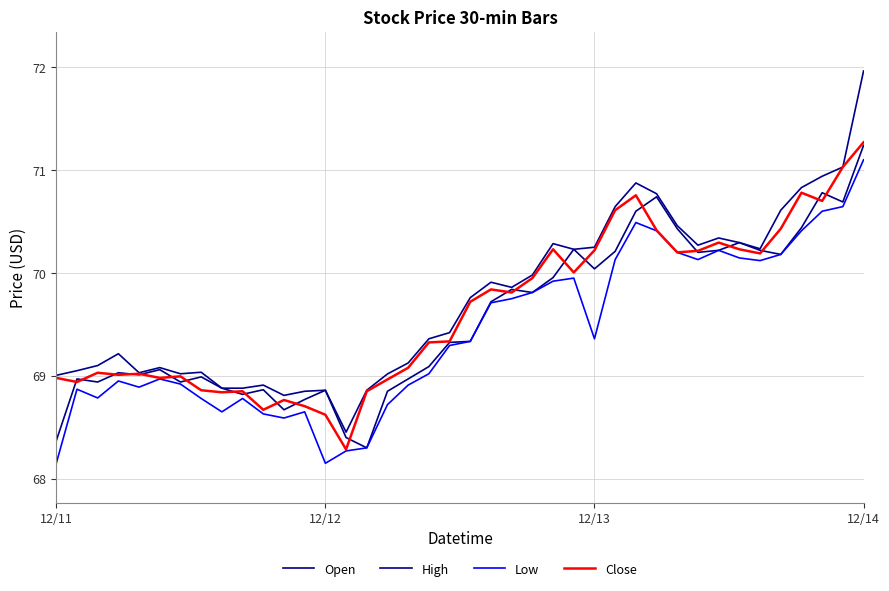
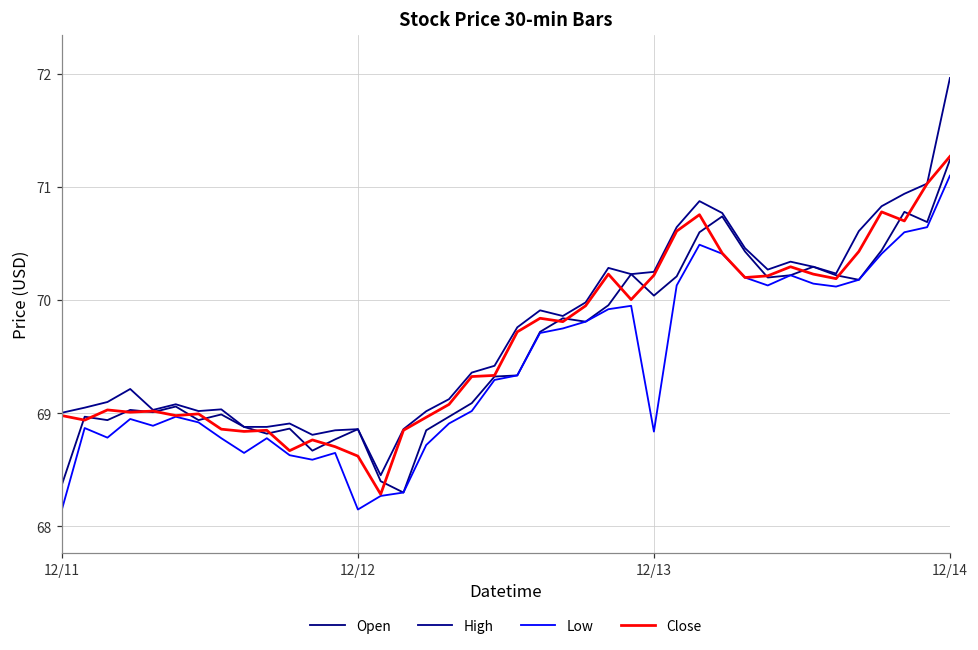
  {
    "Low": {
      "12/11": 68.15,
      "12/12": 68.15,
-     "12/13": 69.36,
+     "12/13": 68.84,
      "12/14": 71.10
    },
    "Close": {
      "12/11": 68.98,
      "12/12": 68.62,
      "12/13": 70.22,
      "12/14": 71.27
    }
  }
